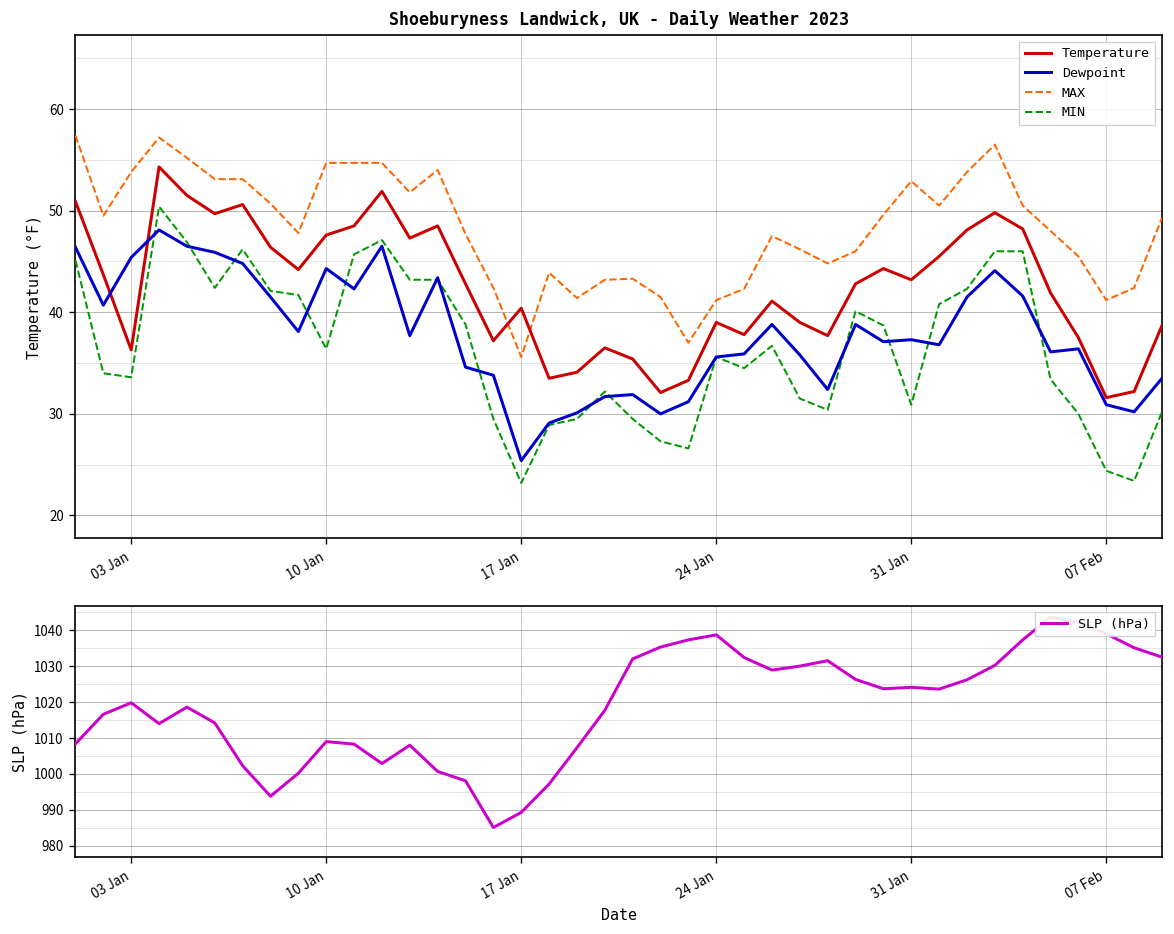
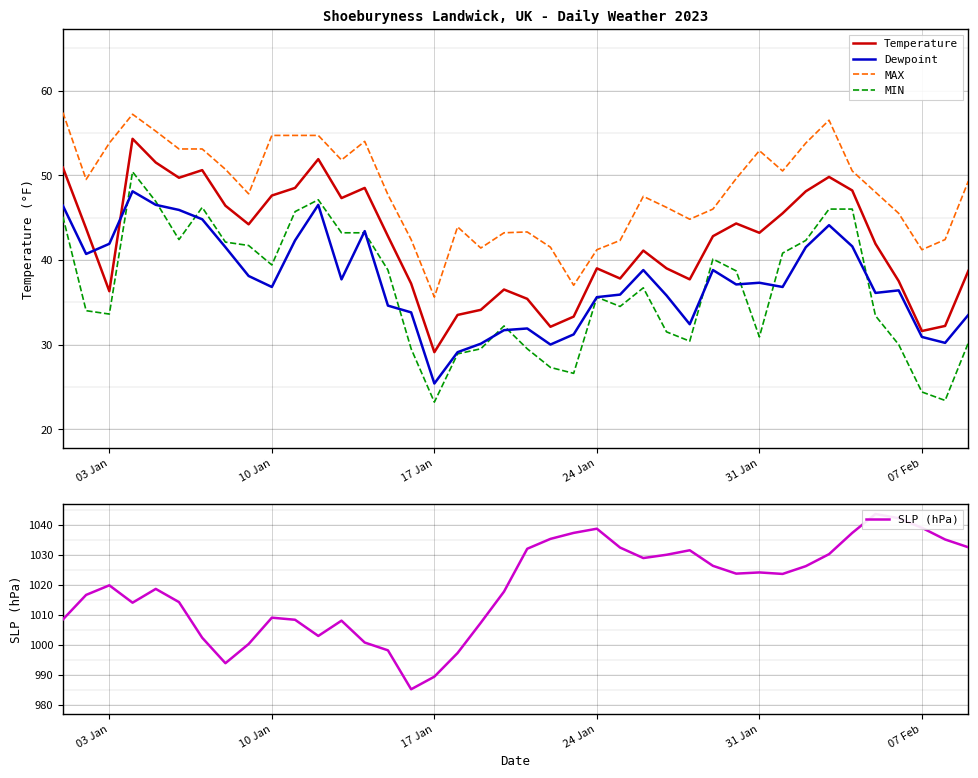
  {
    "Shoeburyness Landwick, UK - Daily Weather 2023": {
      "Temperature": {
        "03 Jan": 36,
        "10 Jan": 48,
-       "17 Jan": 40,
+       "17 Jan": 29,
        "24 Jan": 39,
        "31 Jan": 43,
        "07 Feb": 32
      },
      "Dewpoint": {
-       "03 Jan": 45,
-       "10 Jan": 44,
+       "03 Jan": 42,
+       "10 Jan": 37,
        "17 Jan": 25,
        "31 Jan": 37,
        "07 Feb": 31
      },
      "MAX": {
        "03 Jan": 54,
        "10 Jan": 55,
        "17 Jan": 36,
        "24 Jan": 41,
        "31 Jan": 53,
        "07 Feb": 41
      },
      "MIN": {
        "03 Jan": 34,
-       "10 Jan": 36,
+       "10 Jan": 39,
        "17 Jan": 23,
        "31 Jan": 31,
        "07 Feb": 24
      }
    }
  }
